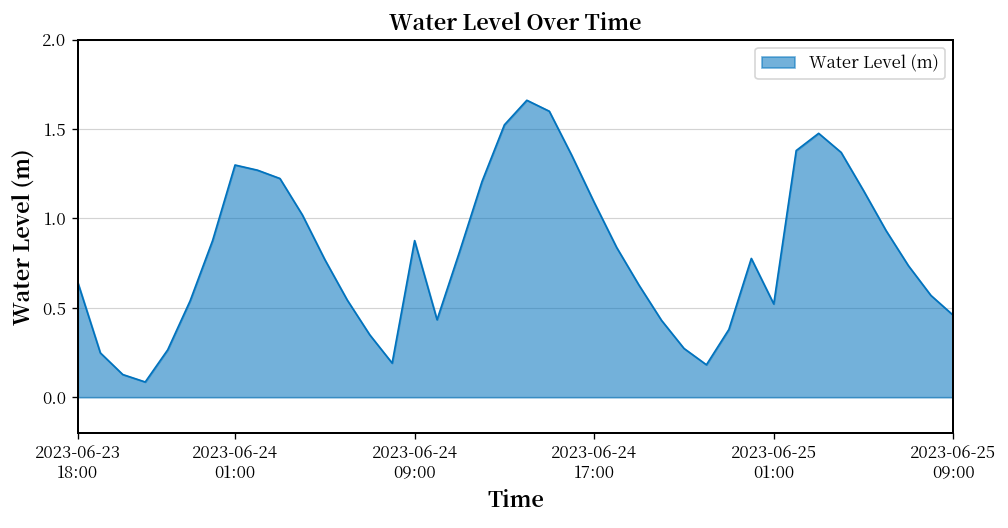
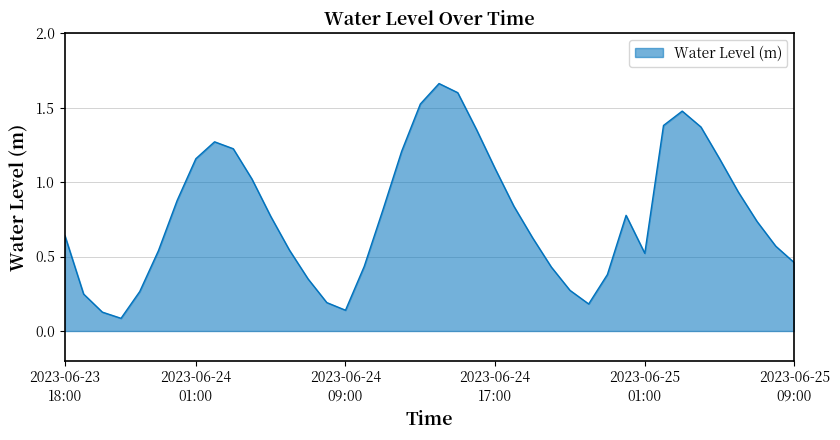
  {
    "2023-06-23 18:00": 0.64,
-   "2023-06-24 01:00": 1.30,
-   "2023-06-24 09:00": 0.88,
+   "2023-06-24 01:00": 1.16,
+   "2023-06-24 09:00": 0.14,
    "2023-06-24 17:00": 1.09,
    "2023-06-25 01:00": 0.52,
    "2023-06-25 09:00": 0.46
  }
